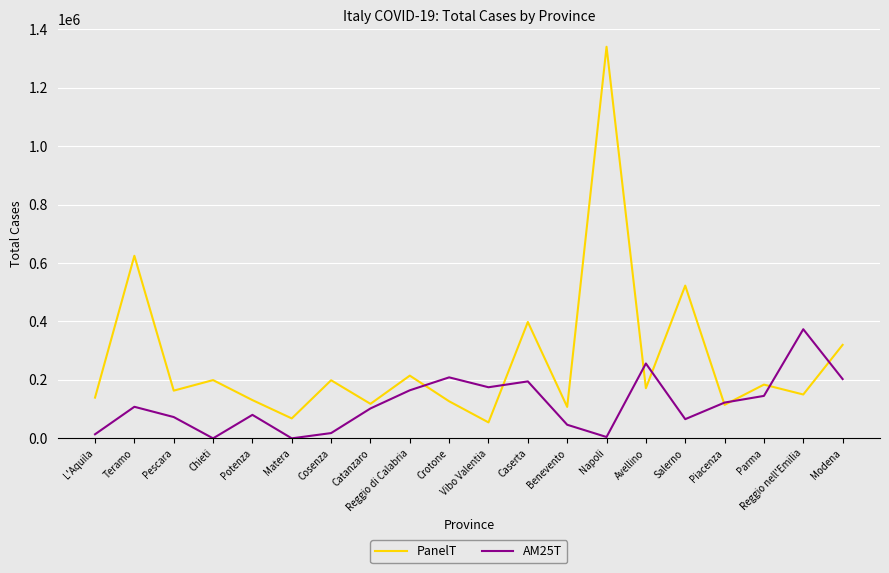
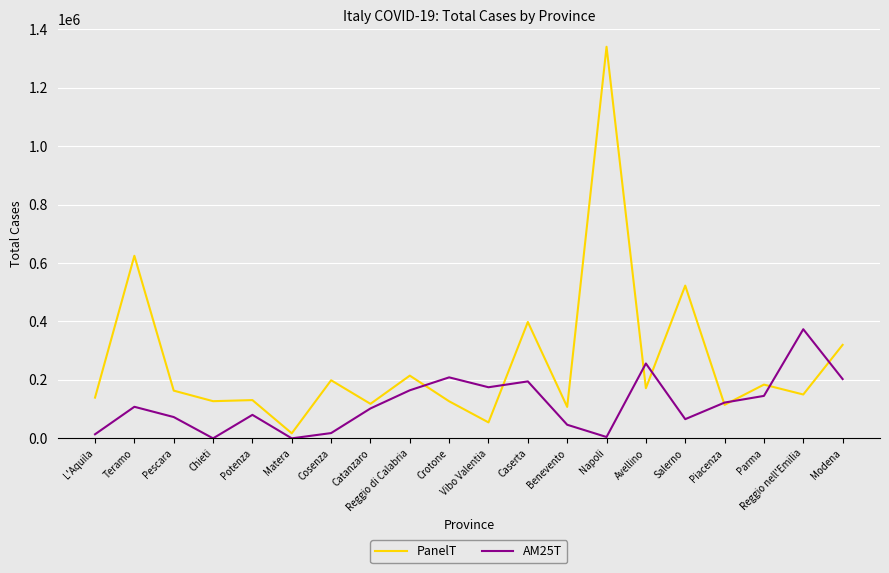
  {
    "PanelT": {
      "L'Aquila": 140000,
      "Teramo": 620000,
      "Pescara": 160000,
-     "Chieti": 200000,
+     "Chieti": 130000,
      "Potenza": 130000,
-     "Matera": 70000,
+     "Matera": 20000,
      "Cosenza": 200000,
      "Catanzaro": 120000,
      "Reggio di Calabria": 210000,
      "Crotone": 130000,
      "Vibo Valentia": 50000,
      "Caserta": 400000,
      "Benevento": 110000,
      "Napoli": 1340000,
      "Avellino": 170000,
      "Salerno": 520000,
      "Parma": 180000,
      "Reggio nell'Emilia": 150000,
      "Modena": 320000
    },
    "AM25T": {
      "L'Aquila": 10000,
      "Teramo": 110000,
      "Pescara": 70000,
      "Chieti": 0,
      "Potenza": 80000,
      "Matera": 0,
      "Cosenza": 20000,
      "Catanzaro": 100000,
      "Reggio di Calabria": 160000,
      "Crotone": 210000,
      "Vibo Valentia": 170000,
      "Caserta": 190000,
      "Benevento": 50000,
      "Napoli": 0,
      "Avellino": 260000,
      "Salerno": 70000,
      "Parma": 150000,
      "Reggio nell'Emilia": 370000,
      "Modena": 200000
    }
  }
